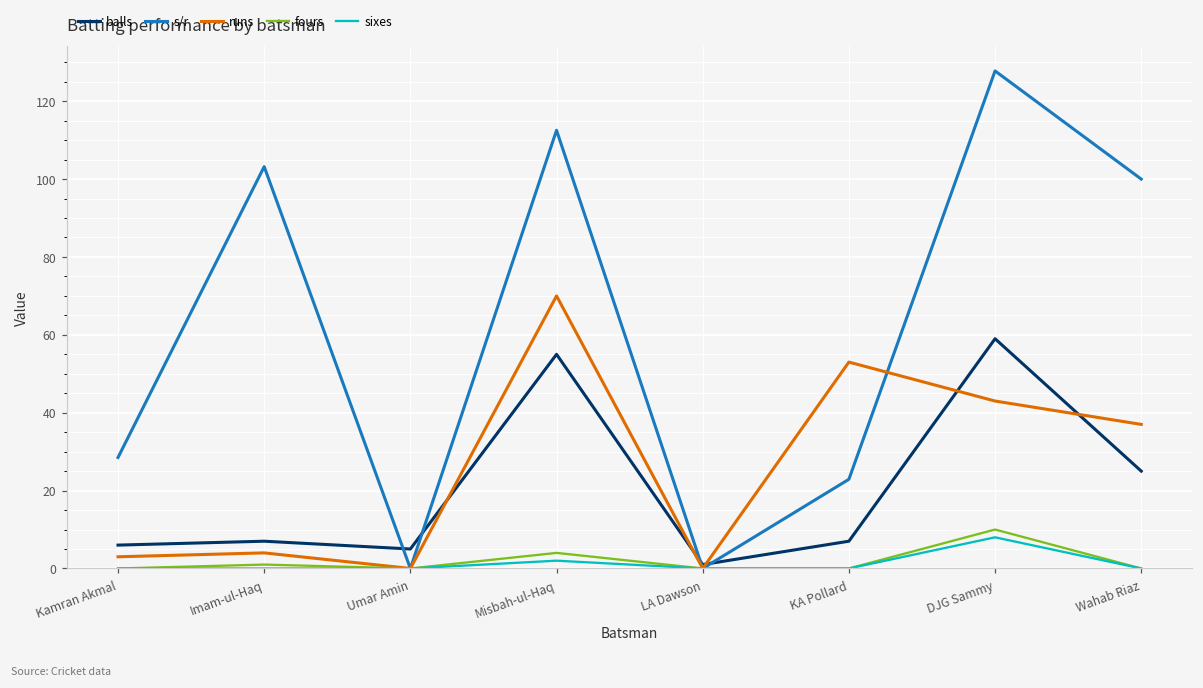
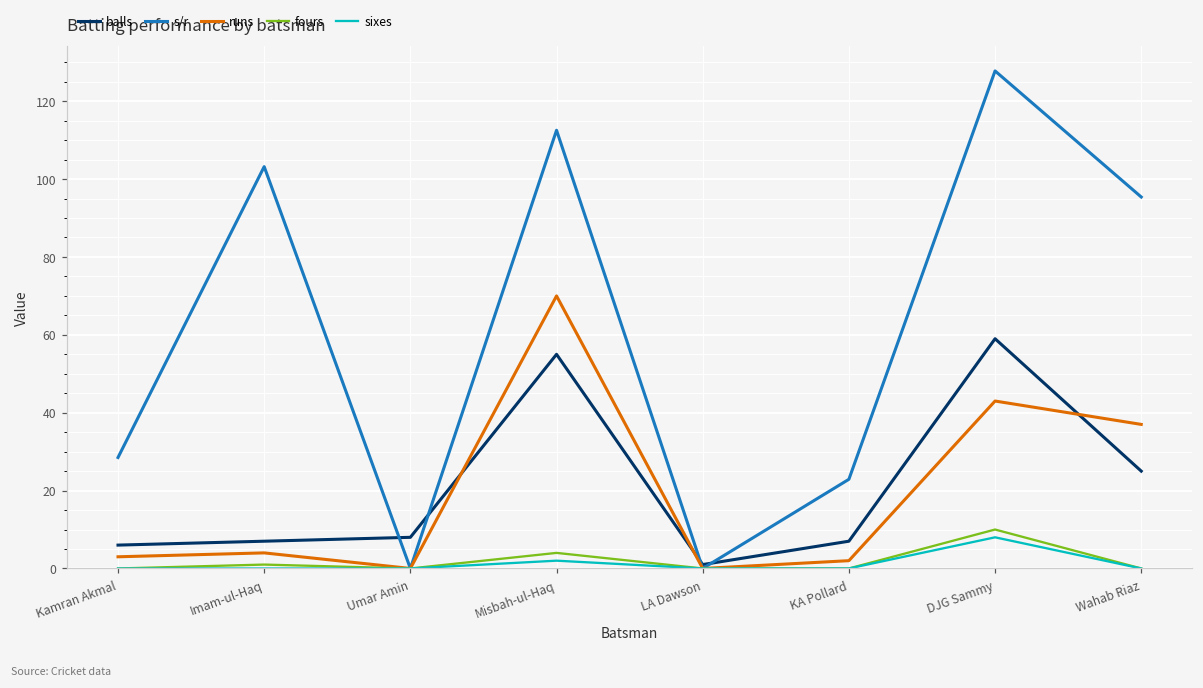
  {
    "balls": {
      "Kamran Akmal": 6,
      "Imam-ul-Haq": 7,
-     "Umar Amin": 5,
+     "Umar Amin": 8,
      "Misbah-ul-Haq": 55,
      "LA Dawson": 1,
      "KA Pollard": 7,
      "DJG Sammy": 59,
      "Wahab Riaz": 25
    },
    "s/r": {
      "Kamran Akmal": 29,
      "Imam-ul-Haq": 103,
      "Misbah-ul-Haq": 113,
      "KA Pollard": 23,
      "DJG Sammy": 128,
-     "Wahab Riaz": 100
+     "Wahab Riaz": 95
    },
    "runs": {
      "Kamran Akmal": 3,
      "Imam-ul-Haq": 4,
      "Misbah-ul-Haq": 70,
-     "KA Pollard": 53,
+     "KA Pollard": 2,
      "DJG Sammy": 43,
      "Wahab Riaz": 37
    },
    "fours": {
      "Imam-ul-Haq": 1,
      "Misbah-ul-Haq": 4,
      "DJG Sammy": 10
    },
    "sixes": {
      "Imam-ul-Haq": 0,
      "Misbah-ul-Haq": 2,
      "DJG Sammy": 8
    }
  }
